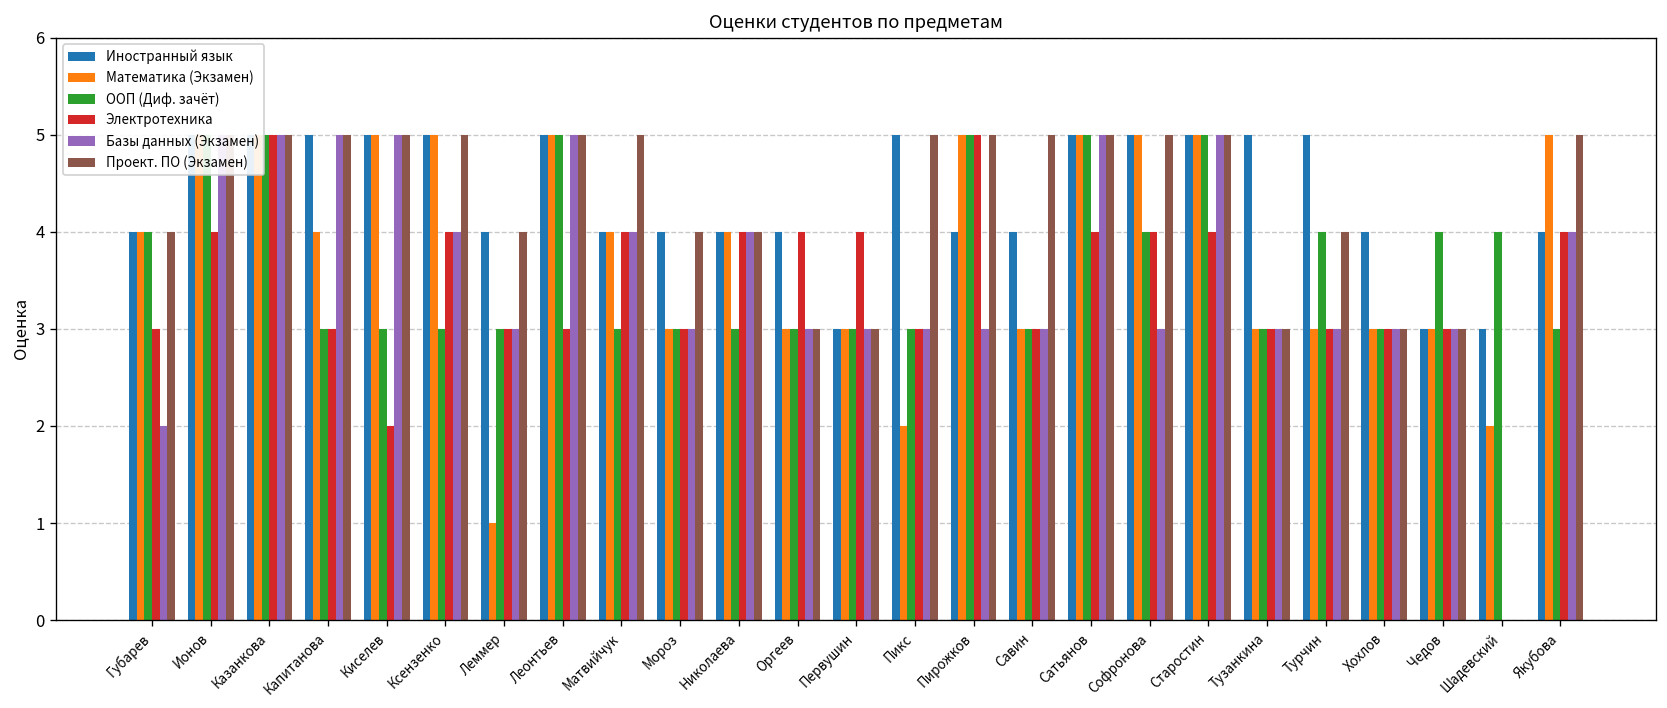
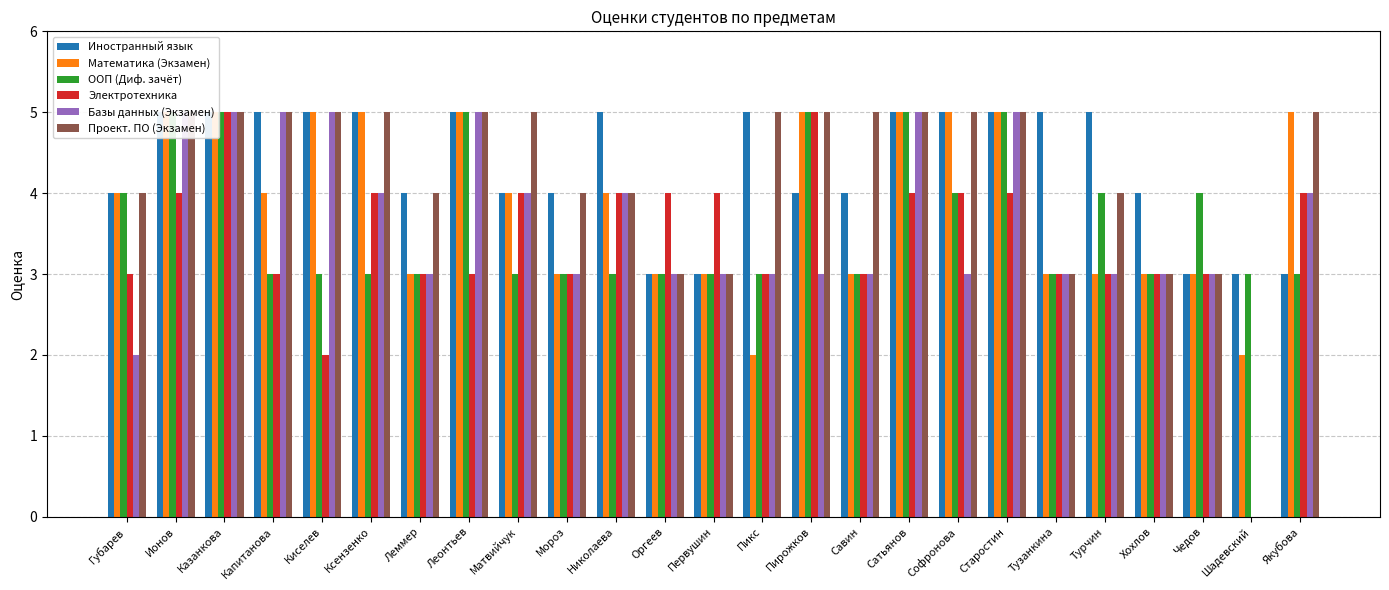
  {
    "Иностранный язык": {
      "Губарев": 4,
      "Капитанова": 5,
      "Киселев": 5,
      "Ксензенко": 5,
      "Леммер": 4,
      "Леонтьев": 5,
      "Матвийчук": 4,
      "Мороз": 4,
-     "Николаева": 4,
-     "Оргеев": 4,
+     "Николаева": 5,
+     "Оргеев": 3,
      "Первушин": 3,
      "Пикс": 5,
      "Пирожков": 4,
      "Савин": 4,
      "Сатьянов": 5,
      "Софронова": 5,
      "Старостин": 5,
      "Тузанкина": 5,
      "Турчин": 5,
      "Хохлов": 4,
      "Чедов": 3,
      "Шадевский": 3,
-     "Якубова": 4
+     "Якубова": 3
    },
    "Математика (Экзамен)": {
      "Губарев": 4,
      "Капитанова": 4,
      "Киселев": 5,
      "Ксензенко": 5,
-     "Леммер": 1,
+     "Леммер": 3,
      "Леонтьев": 5,
      "Матвийчук": 4,
      "Мороз": 3,
      "Николаева": 4,
      "Оргеев": 3,
      "Первушин": 3,
      "Пикс": 2,
      "Пирожков": 5,
      "Савин": 3,
      "Сатьянов": 5,
      "Софронова": 5,
      "Старостин": 5,
      "Тузанкина": 3,
      "Турчин": 3,
      "Хохлов": 3,
      "Чедов": 3,
      "Шадевский": 2,
      "Якубова": 5
    },
    "ООП (Диф. зачёт)": {
      "Губарев": 4,
      "Казанкова": 5,
      "Капитанова": 3,
      "Киселев": 3,
      "Ксензенко": 3,
      "Леммер": 3,
      "Леонтьев": 5,
      "Матвийчук": 3,
      "Мороз": 3,
      "Николаева": 3,
      "Оргеев": 3,
      "Первушин": 3,
      "Пикс": 3,
      "Пирожков": 5,
      "Савин": 3,
      "Сатьянов": 5,
      "Софронова": 4,
      "Старостин": 5,
      "Тузанкина": 3,
      "Турчин": 4,
      "Хохлов": 3,
      "Чедов": 4,
-     "Шадевский": 4,
+     "Шадевский": 3,
      "Якубова": 3
    },
    "Электротехника": {
      "Губарев": 3,
      "Ионов": 4,
      "Казанкова": 5,
      "Капитанова": 3,
      "Киселев": 2,
      "Ксензенко": 4,
      "Леммер": 3,
      "Леонтьев": 3,
      "Матвийчук": 4,
      "Мороз": 3,
      "Николаева": 4,
      "Оргеев": 4,
      "Первушин": 4,
      "Пикс": 3,
      "Пирожков": 5,
      "Савин": 3,
      "Сатьянов": 4,
      "Софронова": 4,
      "Старостин": 4,
      "Тузанкина": 3,
      "Турчин": 3,
      "Хохлов": 3,
      "Чедов": 3,
      "Шадевский": 0,
      "Якубова": 4
    },
    "Базы данных (Экзамен)": {
      "Губарев": 2,
      "Казанкова": 5,
      "Капитанова": 5,
      "Киселев": 5,
      "Ксензенко": 4,
      "Леммер": 3,
      "Леонтьев": 5,
      "Матвийчук": 4,
      "Мороз": 3,
      "Николаева": 4,
      "Оргеев": 3,
      "Первушин": 3,
      "Пикс": 3,
      "Пирожков": 3,
      "Савин": 3,
      "Сатьянов": 5,
      "Софронова": 3,
      "Старостин": 5,
      "Тузанкина": 3,
      "Турчин": 3,
      "Хохлов": 3,
      "Чедов": 3,
      "Шадевский": 0,
      "Якубова": 4
    },
    "Проект. ПО (Экзамен)": {
      "Губарев": 4,
      "Казанкова": 5,
      "Капитанова": 5,
      "Киселев": 5,
      "Ксензенко": 5,
      "Леммер": 4,
      "Леонтьев": 5,
      "Матвийчук": 5,
      "Мороз": 4,
      "Николаева": 4,
      "Оргеев": 3,
      "Первушин": 3,
      "Пикс": 5,
      "Пирожков": 5,
      "Савин": 5,
      "Сатьянов": 5,
      "Софронова": 5,
      "Старостин": 5,
      "Тузанкина": 3,
      "Турчин": 4,
      "Хохлов": 3,
      "Чедов": 3,
      "Шадевский": 0,
      "Якубова": 5
    }
  }
